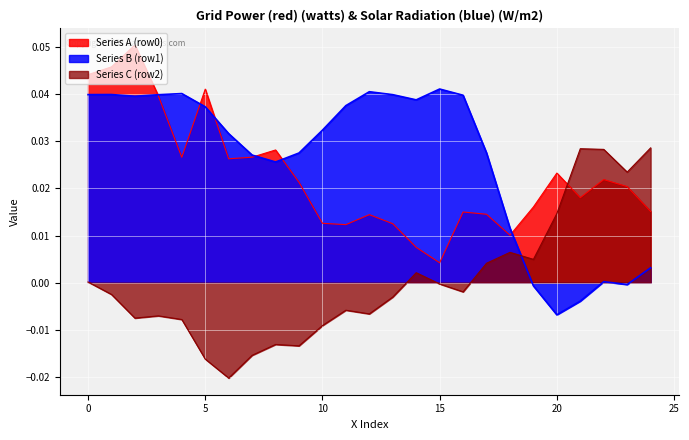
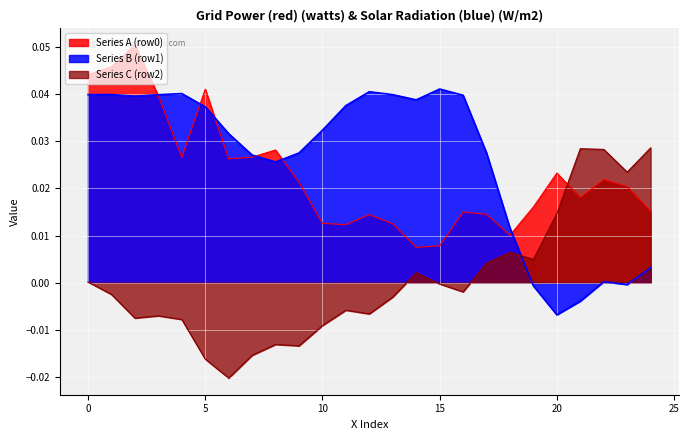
  {
    "Series A (row0)": {
      "5": 0.041,
      "10": 0.013,
-     "15": 0.004,
+     "15": 0.008,
      "20": 0.023
    }
  }
